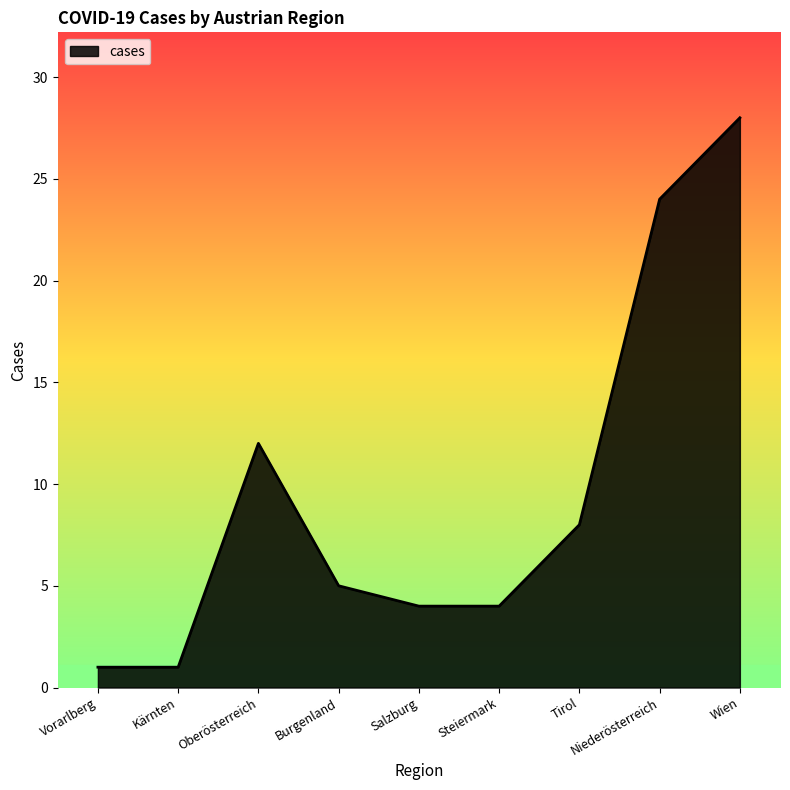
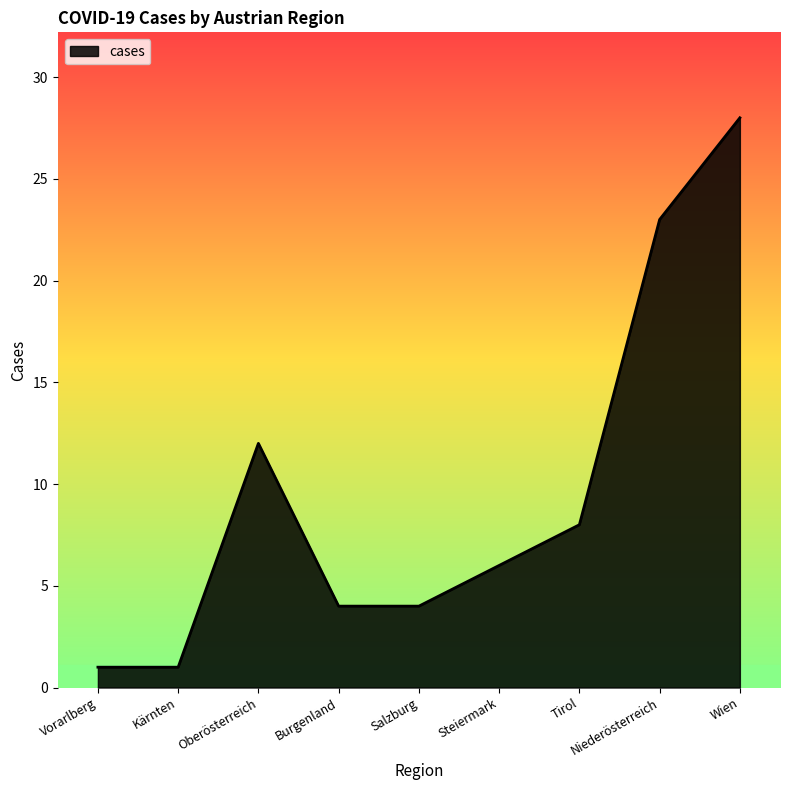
  {
    "Oberösterreich": 12,
-   "Burgenland": 5,
+   "Burgenland": 4,
    "Salzburg": 4,
-   "Steiermark": 4,
+   "Steiermark": 6,
    "Tirol": 8,
-   "Niederösterreich": 24,
+   "Niederösterreich": 23,
    "Wien": 28
  }
